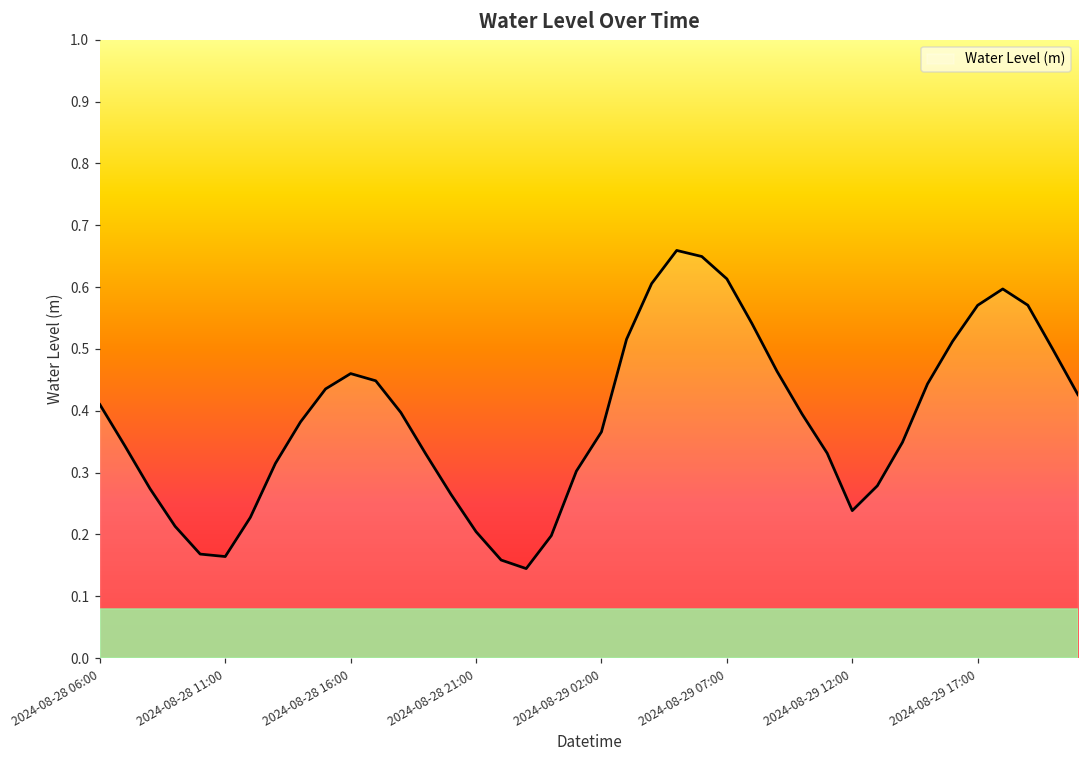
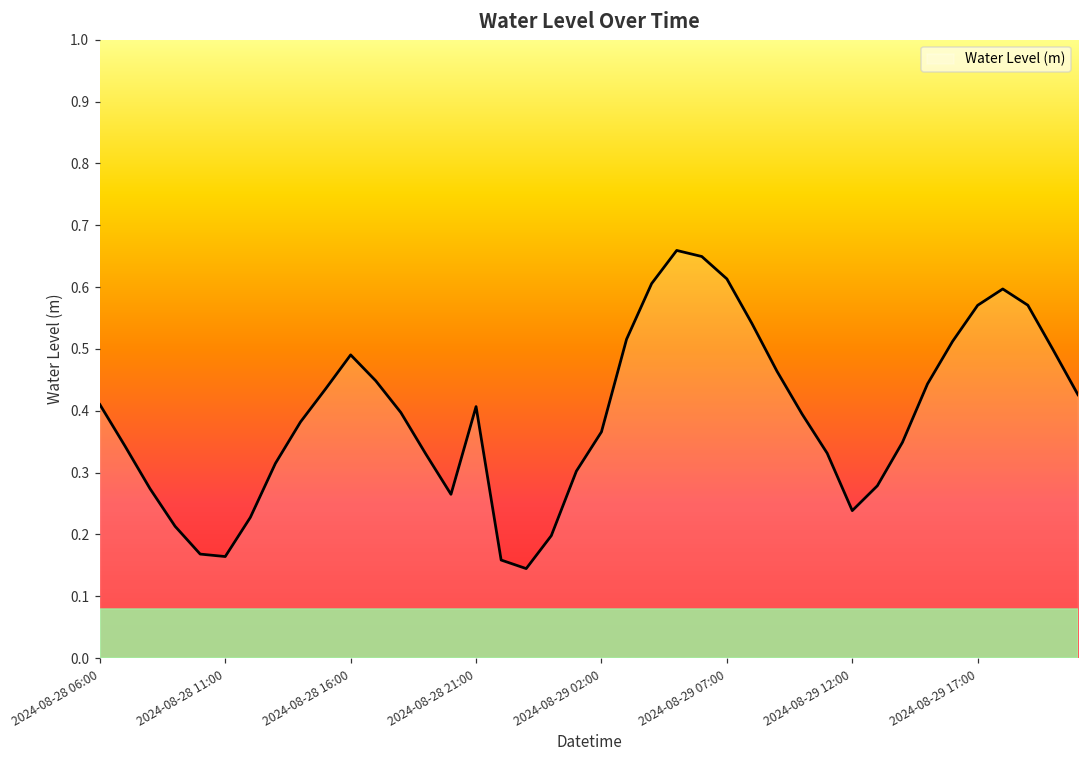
  {
    "2024-08-28 06:00": 0.41,
    "2024-08-28 11:00": 0.16,
-   "2024-08-28 16:00": 0.46,
-   "2024-08-28 21:00": 0.20,
+   "2024-08-28 16:00": 0.49,
+   "2024-08-28 21:00": 0.41,
    "2024-08-29 02:00": 0.37,
    "2024-08-29 07:00": 0.61,
    "2024-08-29 12:00": 0.24,
    "2024-08-29 17:00": 0.57
  }
